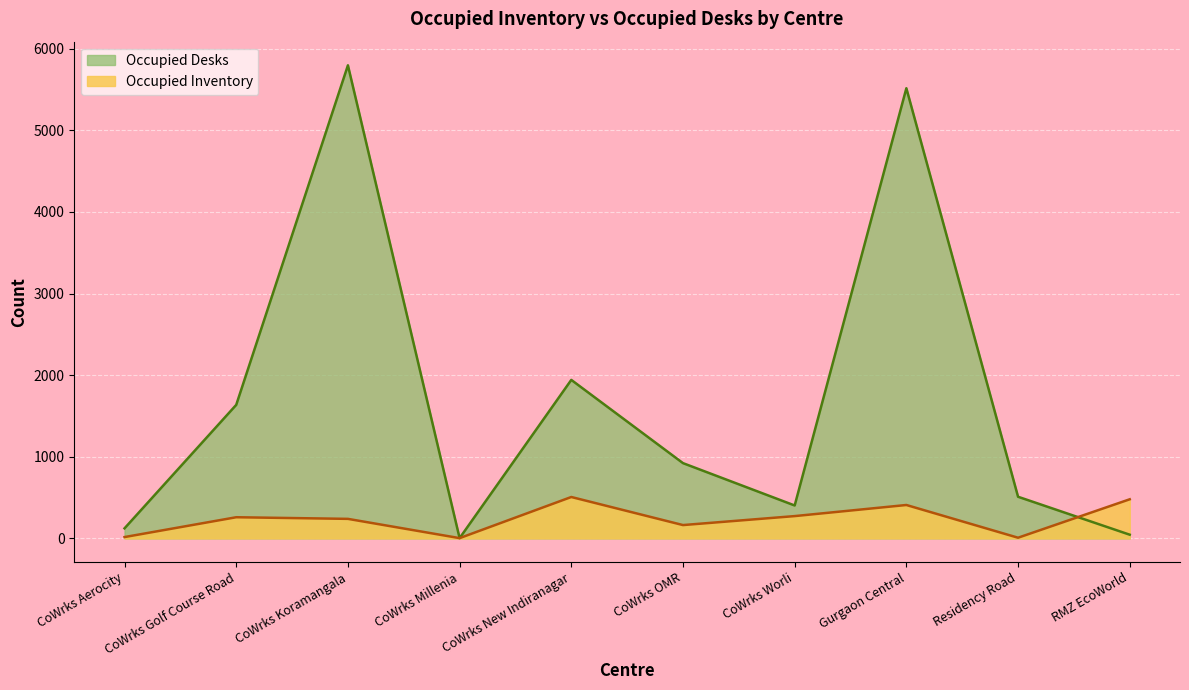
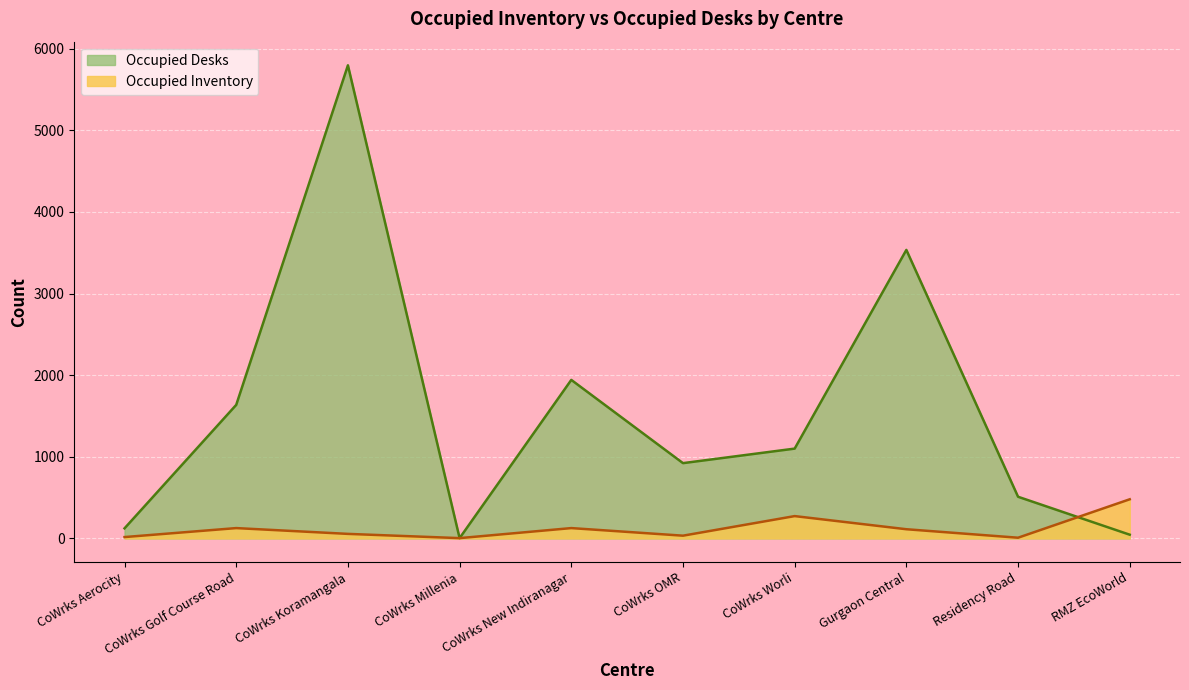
  {
    "Occupied Desks": {
      "CoWrks Aerocity": 100,
      "CoWrks Golf Course Road": 1600,
      "CoWrks Koramangala": 5800,
      "CoWrks New Indiranagar": 1900,
      "CoWrks OMR": 900,
-     "CoWrks Worli": 400,
-     "Gurgaon Central": 5500,
+     "CoWrks Worli": 1100,
+     "Gurgaon Central": 3500,
      "Residency Road": 500,
      "RMZ EcoWorld": 0
    },
    "Occupied Inventory": {
      "CoWrks Aerocity": 0,
-     "CoWrks Golf Course Road": 300,
-     "CoWrks Koramangala": 200,
-     "CoWrks New Indiranagar": 500,
-     "CoWrks OMR": 200,
+     "CoWrks Golf Course Road": 100,
+     "CoWrks Koramangala": 100,
+     "CoWrks New Indiranagar": 100,
+     "CoWrks OMR": 0,
      "CoWrks Worli": 300,
-     "Gurgaon Central": 400,
+     "Gurgaon Central": 100,
      "Residency Road": 0,
      "RMZ EcoWorld": 500
    }
  }
